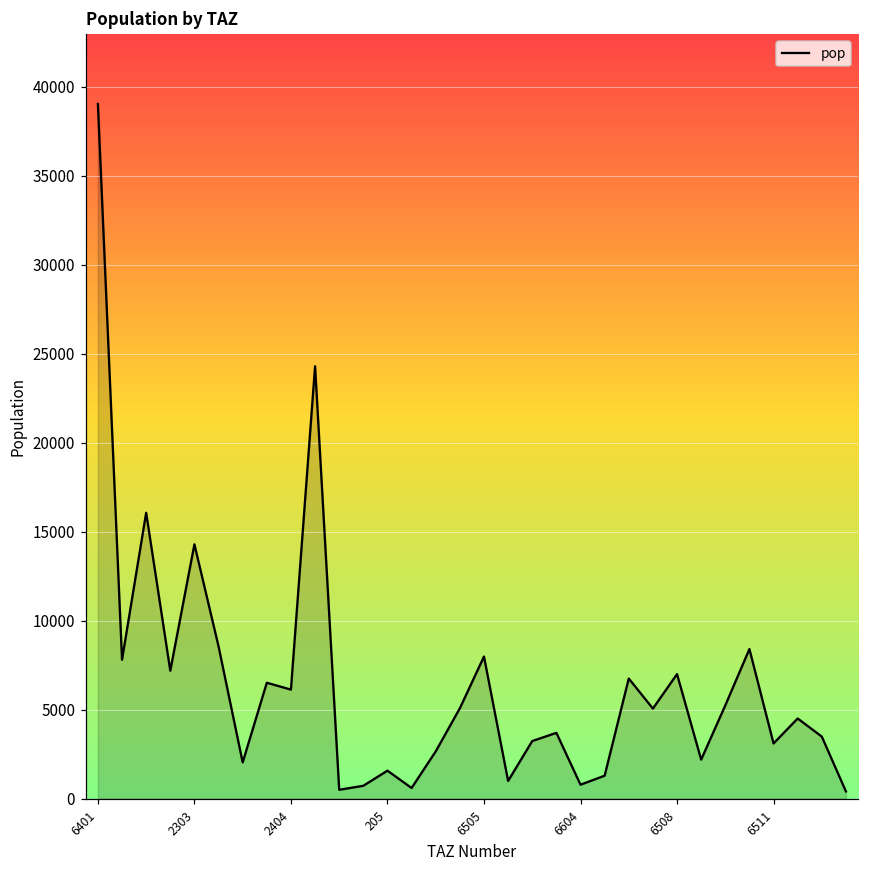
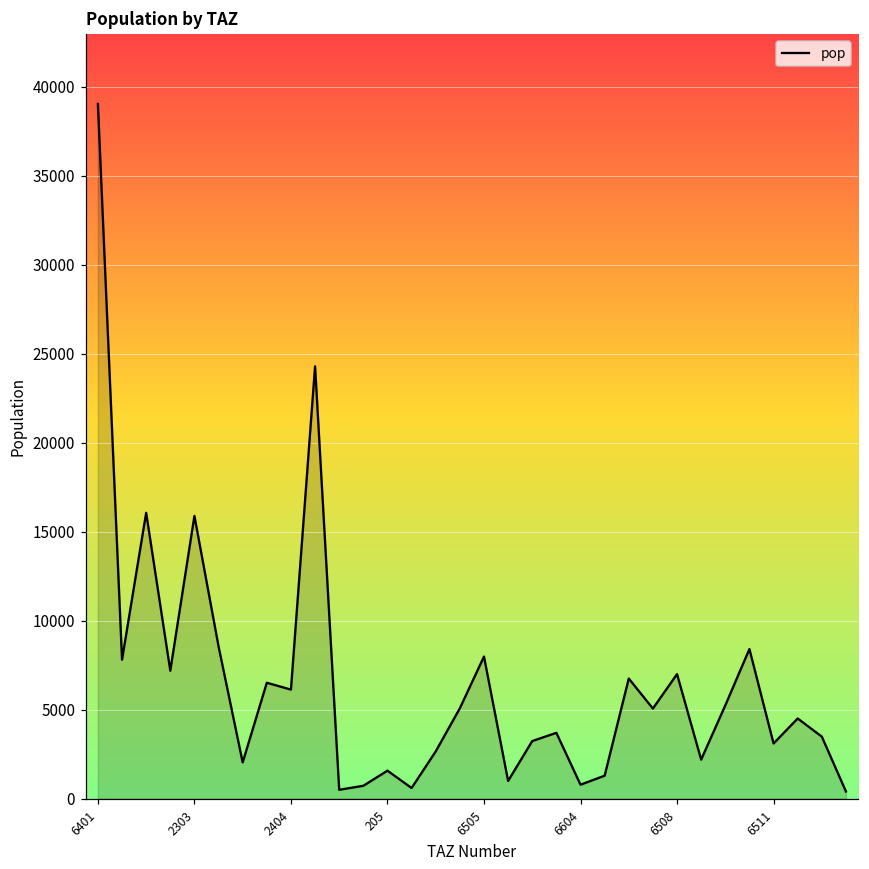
  {
    "6401": 39000,
-   "2303": 14300,
+   "2303": 15900,
    "2404": 6100,
    "205": 1600,
    "6505": 8000,
    "6604": 800,
    "6508": 7000,
    "6511": 3100
  }
